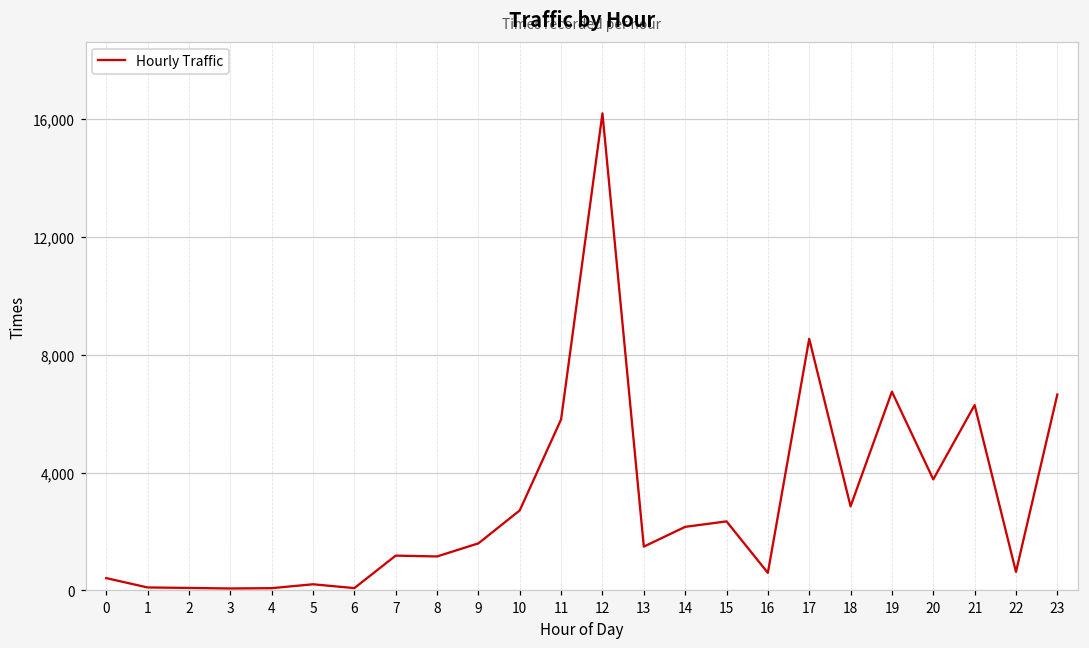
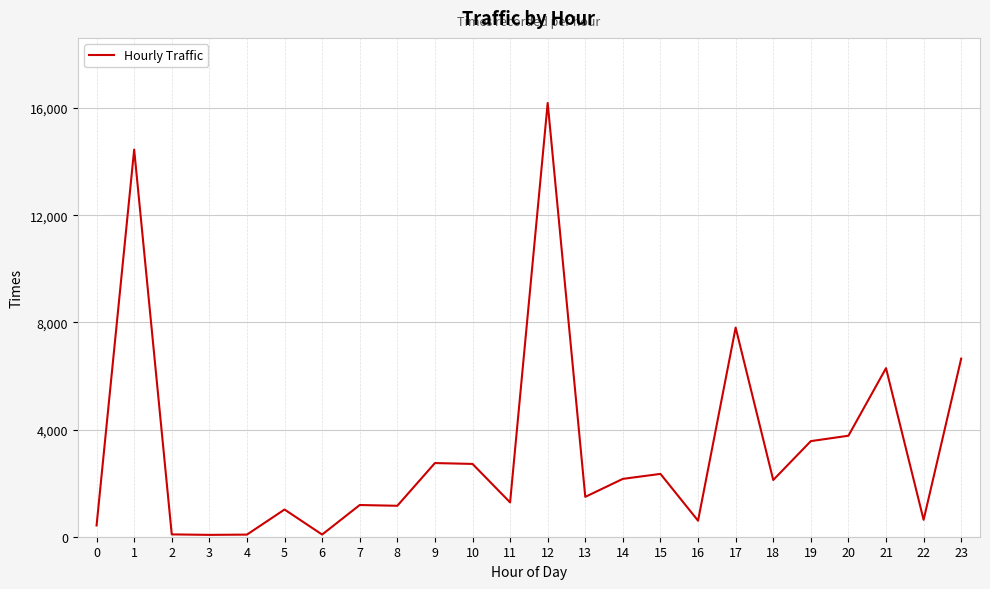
  {
    "0": "400",
-   "1": "100",
+   "1": "14,400",
    "2": "100",
    "3": "100",
    "4": "100",
-   "5": "200",
+   "5": "1,000",
    "6": "100",
    "7": "1,200",
    "8": "1,200",
-   "9": "1,600",
+   "9": "2,700",
    "10": "2,700",
-   "11": "5,800",
+   "11": "1,300",
    "12": "16,200",
    "13": "1,500",
    "14": "2,200",
    "15": "2,300",
    "16": "600",
-   "17": "8,500",
-   "18": "2,900",
-   "19": "6,700",
+   "17": "7,800",
+   "18": "2,100",
+   "19": "3,600",
    "20": "3,800",
    "21": "6,300",
    "22": "600",
    "23": "6,600"
  }
